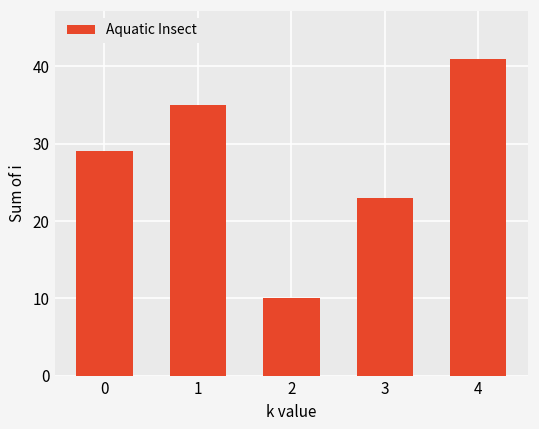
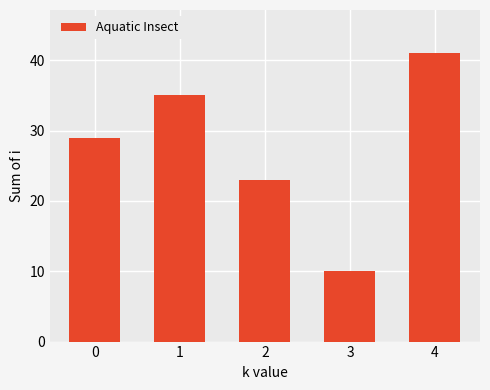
  {
    "0": 29,
    "1": 35,
-   "2": 10,
-   "3": 23,
+   "2": 23,
+   "3": 10,
    "4": 41
  }
